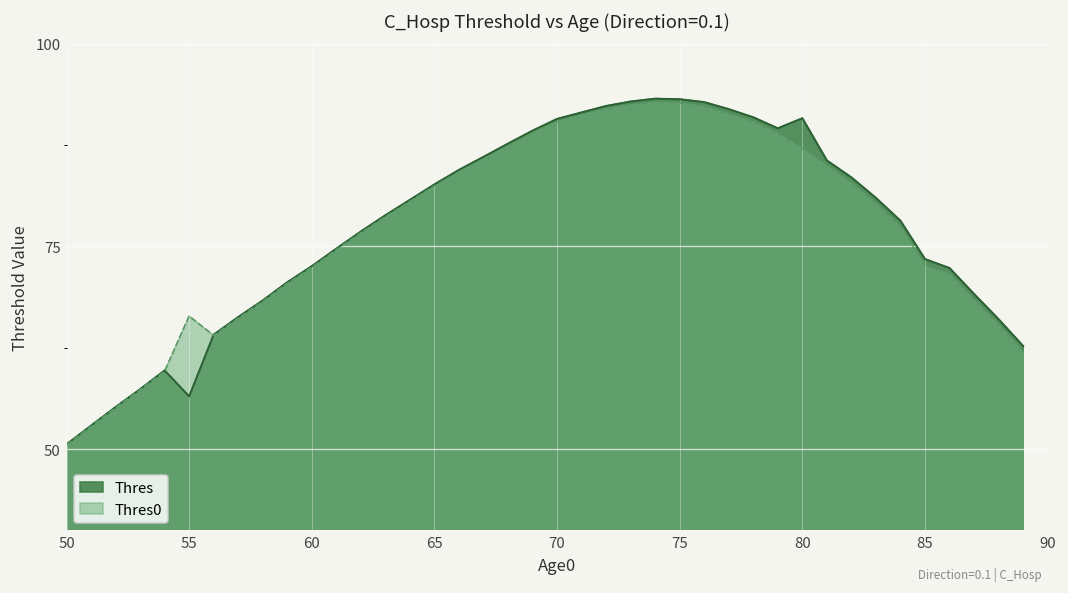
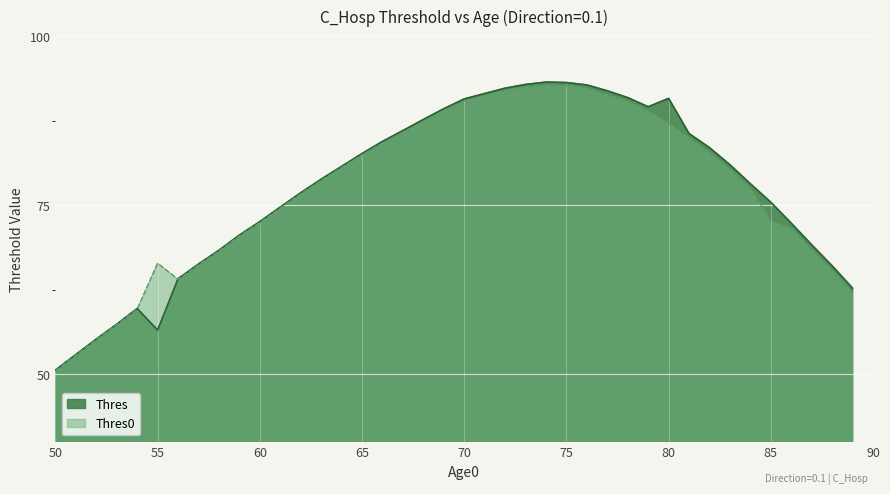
  {
    "Thres": {
      "55": 56,
      "75": 93,
      "80": 91,
-     "85": 73
+     "85": 75
    },
    "Thres0": {
      "55": 66,
      "75": 93,
      "80": 87,
      "85": 73
    }
  }
